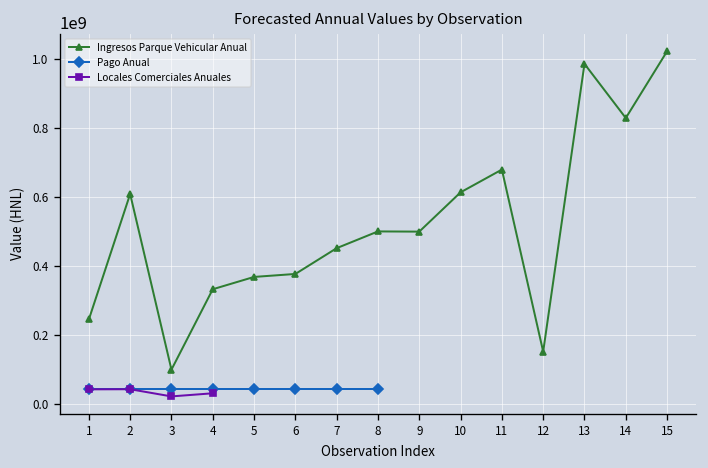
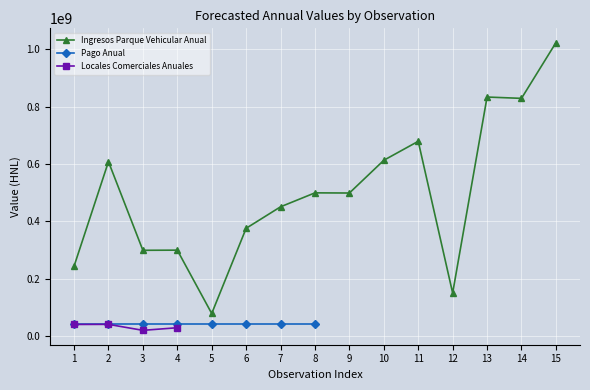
  {
    "Ingresos Parque Vehicular Anual": {
      "1": 240000000,
      "2": 610000000,
-     "3": 100000000,
-     "4": 330000000,
-     "5": 370000000,
+     "3": 300000000,
+     "4": 300000000,
+     "5": 80000000,
      "6": 380000000,
      "7": 450000000,
      "8": 500000000,
      "9": 500000000,
      "10": 610000000,
      "11": 680000000,
      "12": 150000000,
-     "13": 990000000,
+     "13": 830000000,
      "14": 830000000,
      "15": 1020000000
    },
    "Pago Anual": {
      "3": 40000000,
      "4": 40000000,
      "5": 40000000,
      "6": 40000000,
      "7": 40000000,
      "8": 40000000
    },
    "Locales Comerciales Anuales": {
      "3": 20000000,
      "4": 30000000
    }
  }
